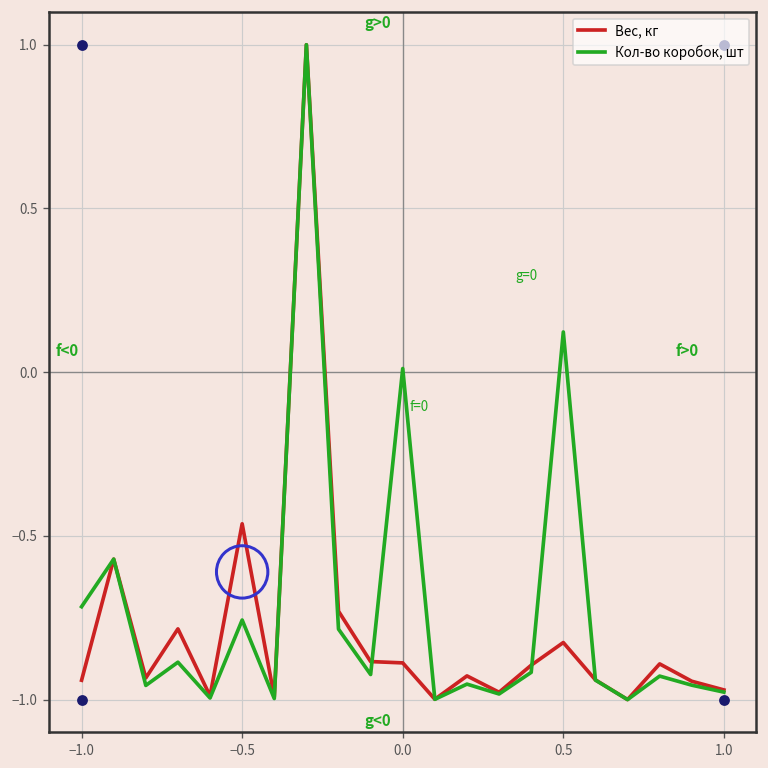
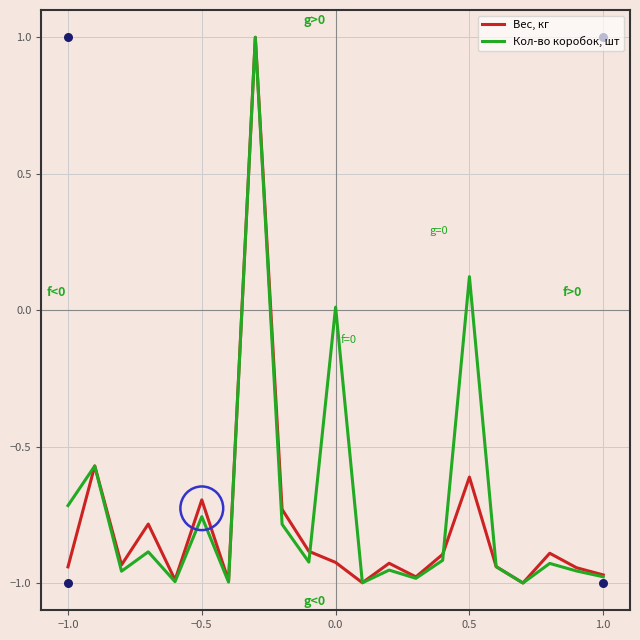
  {
    "Вес, кг": {
      "−1.0": -0.94,
-     "−0.5": -0.46,
-     "0.0": -0.89,
-     "0.5": -0.83
+     "−0.5": -0.70,
+     "0.0": -0.92,
+     "0.5": -0.61
    },
    "Кол-во коробок, шт": {
      "−1.0": -0.72,
      "−0.5": -0.76,
      "0.5": 0.12
    }
  }
